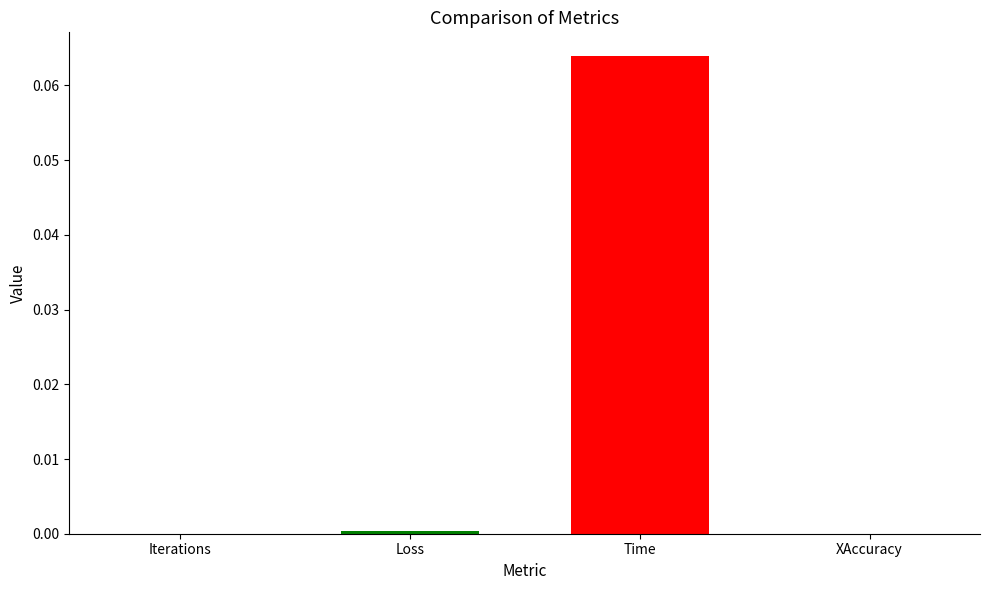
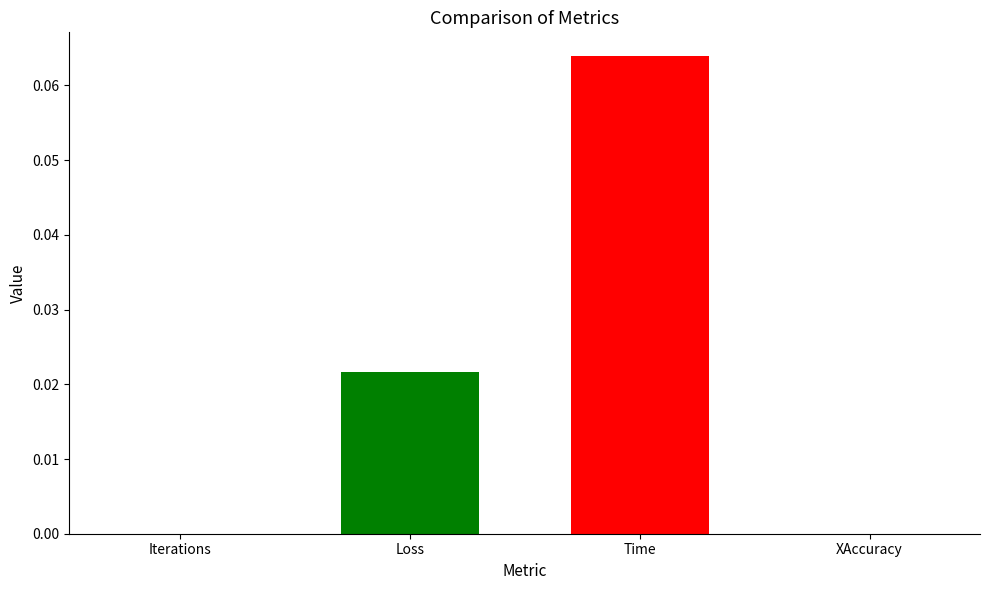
  {
    "Iterations": 0.000,
-   "Loss": 0.000,
+   "Loss": 0.022,
    "Time": 0.064,
    "XAccuracy": 0.000
  }
